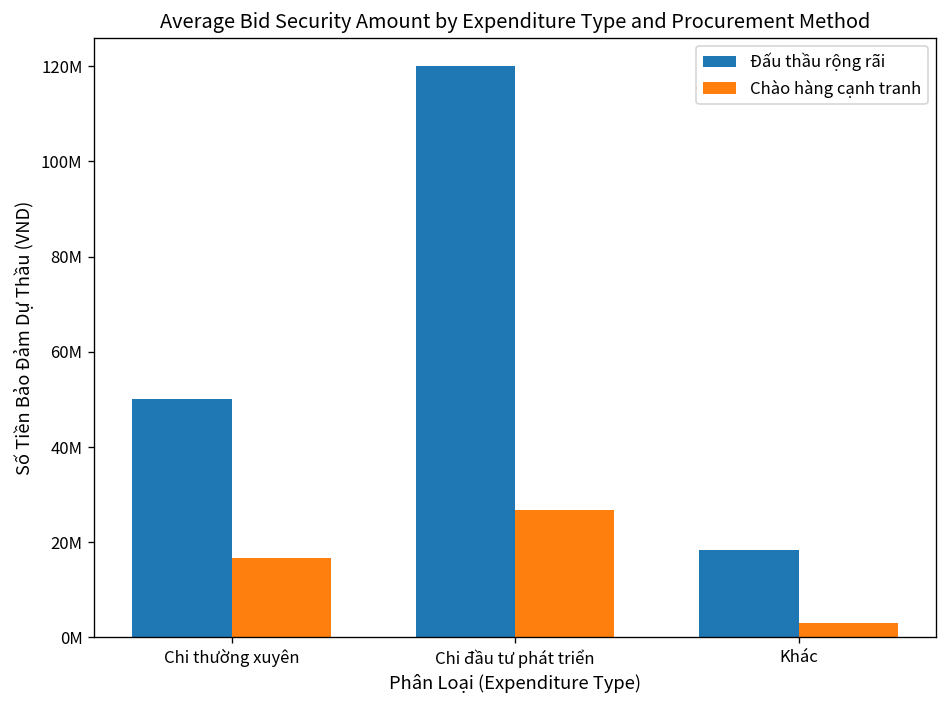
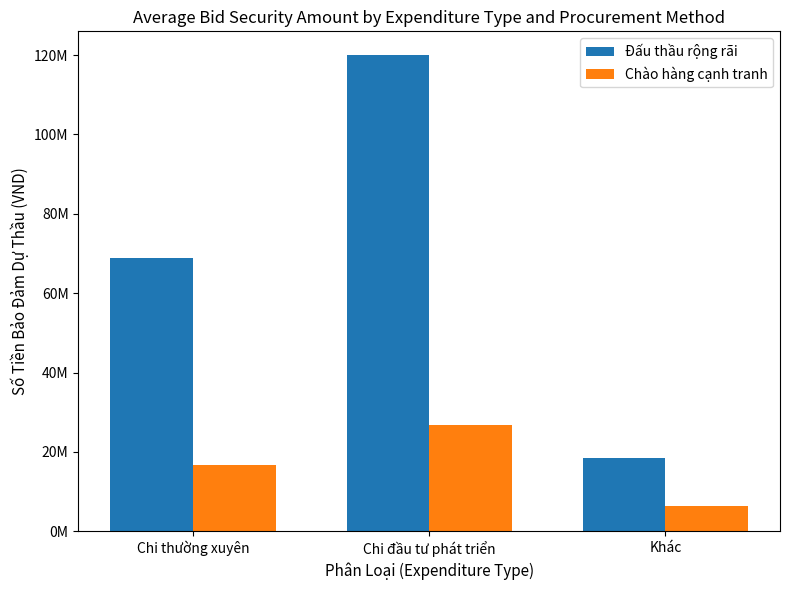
  {
    "Đấu thầu rộng rãi": {
-     "Chi thường xuyên": 50000000,
+     "Chi thường xuyên": 69000000,
      "Chi đầu tư phát triển": 120000000,
      "Khác": 18000000
    },
    "Chào hàng cạnh tranh": {
      "Chi thường xuyên": 17000000,
      "Chi đầu tư phát triển": 27000000,
-     "Khác": 3000000
+     "Khác": 6000000
    }
  }
